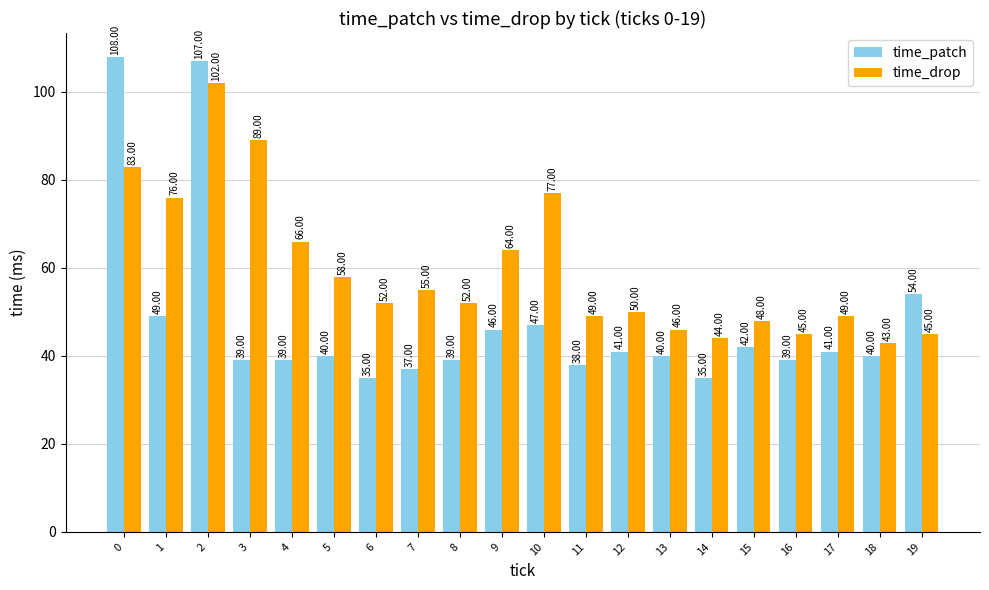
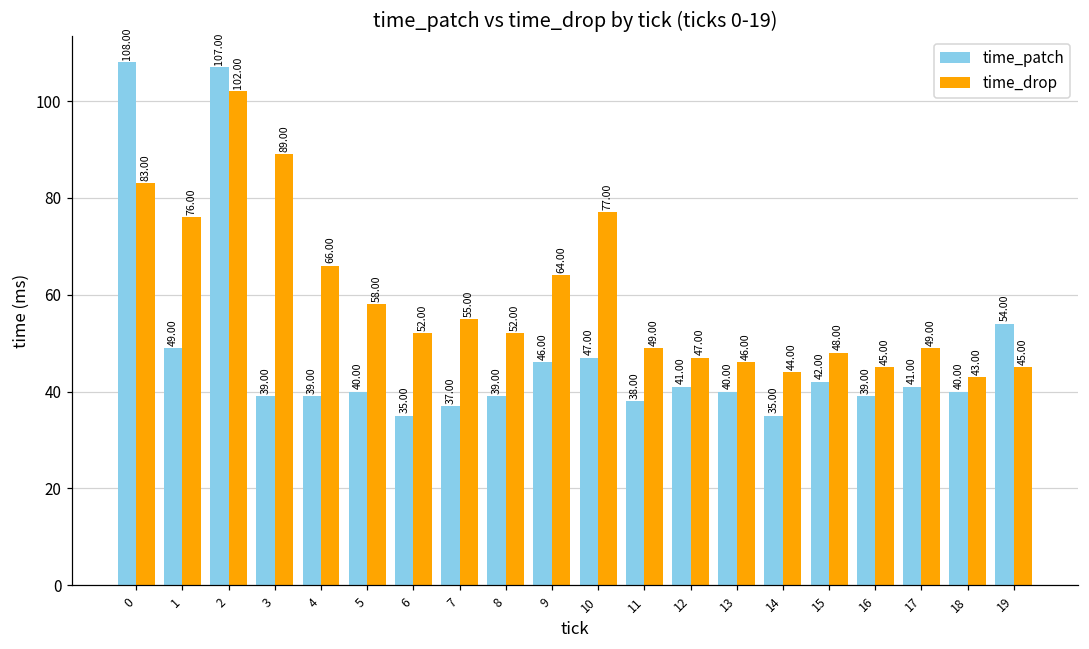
  {
    "time_patch": {
      "0": 108.00,
      "1": 49.00,
      "2": 107.00,
      "3": 39.00,
      "4": 39.00,
      "5": 40.00,
      "6": 35.00,
      "7": 37.00,
      "8": 39.00,
      "9": 46.00,
      "10": 47.00,
      "11": 38.00,
      "12": 41.00,
      "13": 40.00,
      "14": 35.00,
      "15": 42.00,
      "16": 39.00,
      "17": 41.00,
      "18": 40.00,
      "19": 54.00
    },
    "time_drop": {
      "0": 83.00,
      "1": 76.00,
      "2": 102.00,
      "3": 89.00,
      "4": 66.00,
      "5": 58.00,
      "6": 52.00,
      "7": 55.00,
      "8": 52.00,
      "9": 64.00,
      "10": 77.00,
      "11": 49.00,
-     "12": 50.00,
+     "12": 47.00,
      "13": 46.00,
      "14": 44.00,
      "15": 48.00,
      "16": 45.00,
      "17": 49.00,
      "18": 43.00,
      "19": 45.00
    }
  }
